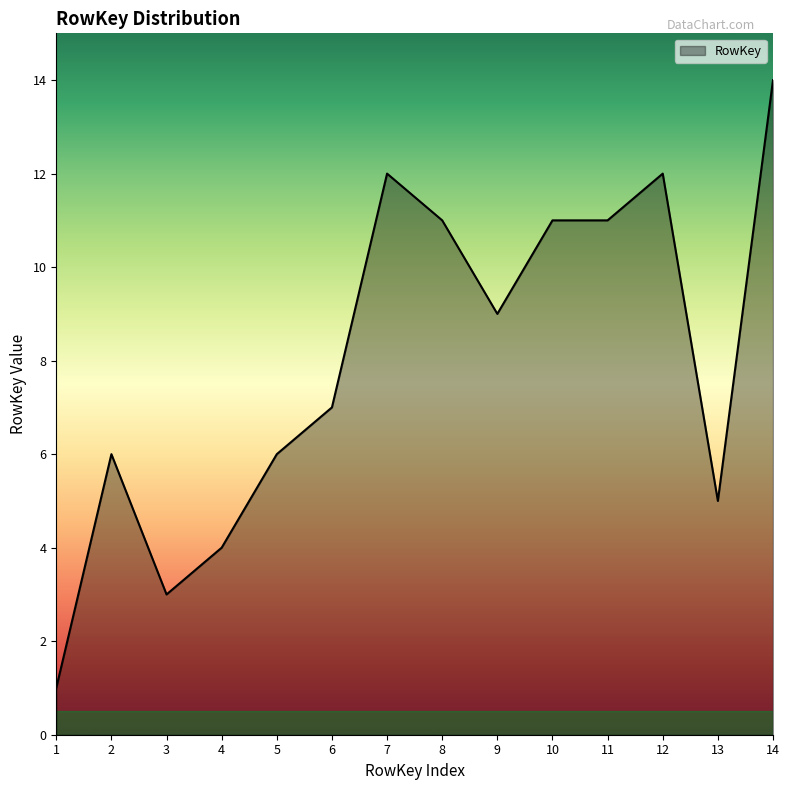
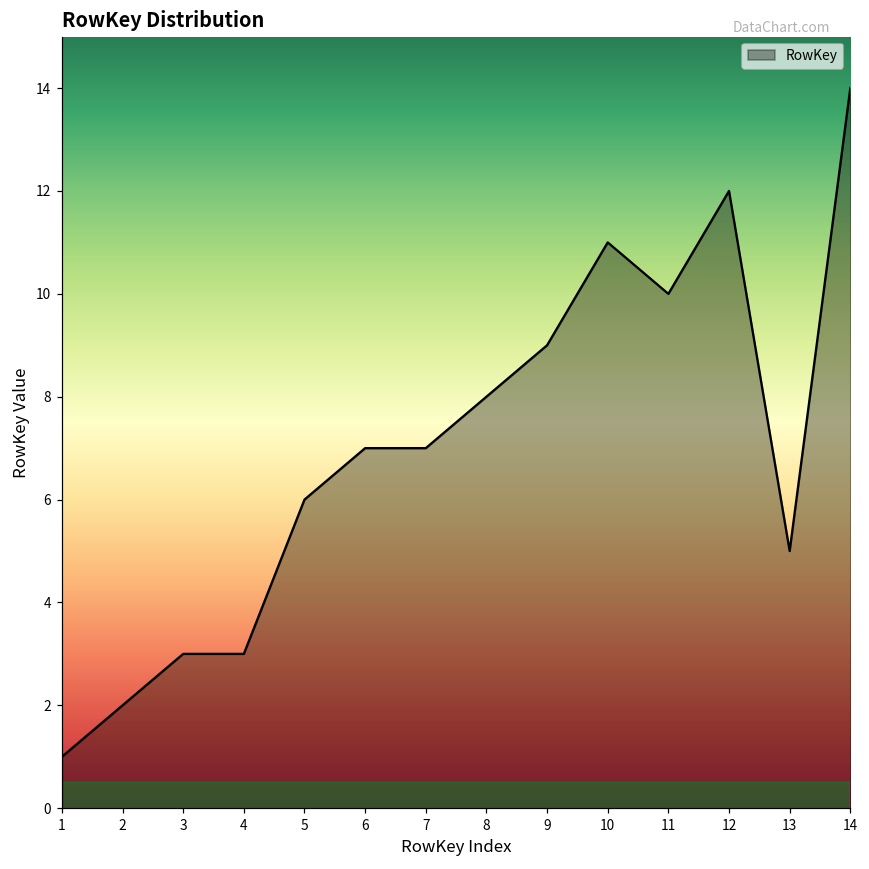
  {
    "1": 1,
-   "2": 6,
+   "2": 2,
    "3": 3,
-   "4": 4,
+   "4": 3,
    "5": 6,
    "6": 7,
-   "7": 12,
-   "8": 11,
+   "7": 7,
+   "8": 8,
    "9": 9,
    "10": 11,
-   "11": 11,
+   "11": 10,
    "12": 12,
    "13": 5,
    "14": 14
  }
